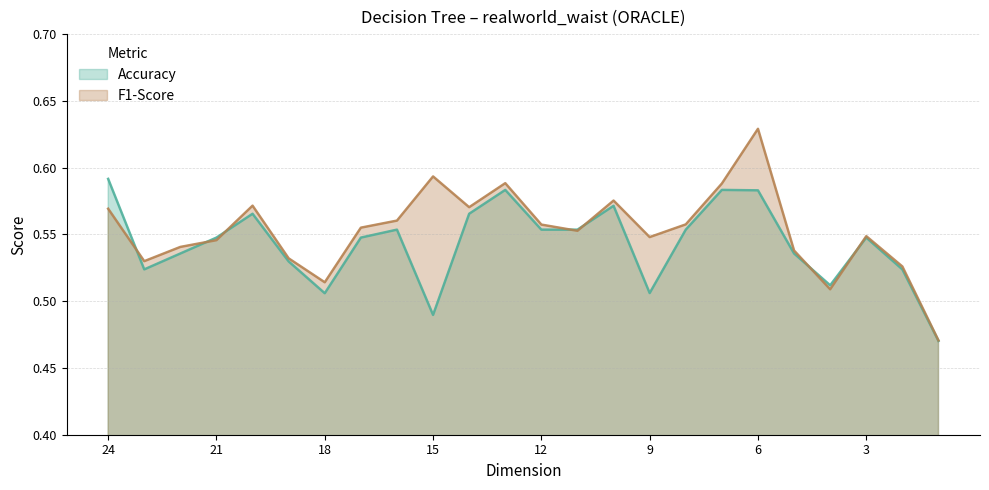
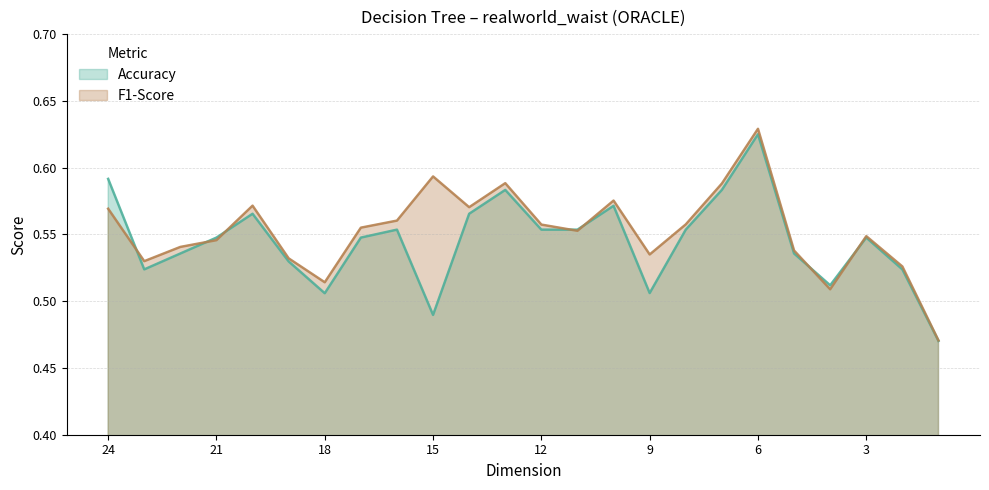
  {
    "Accuracy": {
      "24": 0.592,
      "21": 0.548,
      "18": 0.506,
      "15": 0.490,
      "12": 0.554,
      "9": 0.506,
-     "6": 0.583
+     "6": 0.625
    },
    "F1-Score": {
      "24": 0.569,
      "21": 0.546,
      "18": 0.514,
      "15": 0.593,
      "12": 0.557,
-     "9": 0.548,
+     "9": 0.535,
      "6": 0.629
    }
  }
